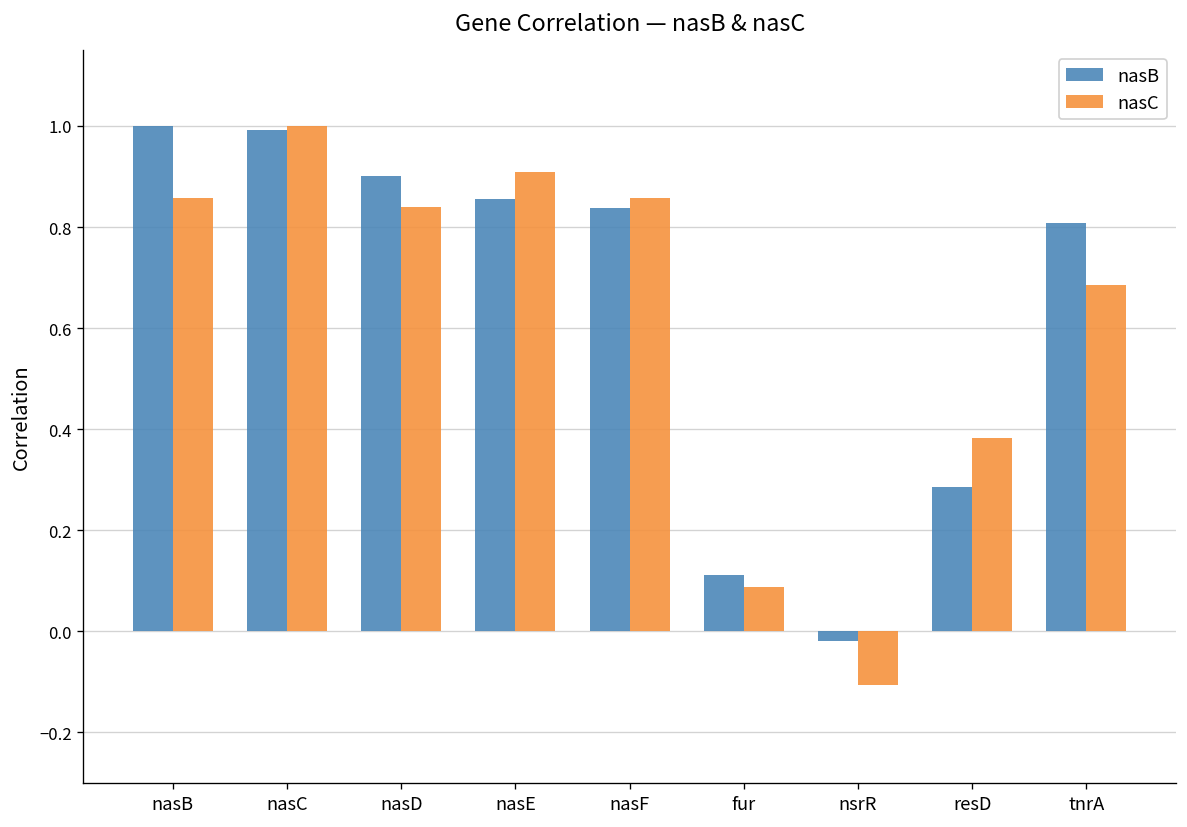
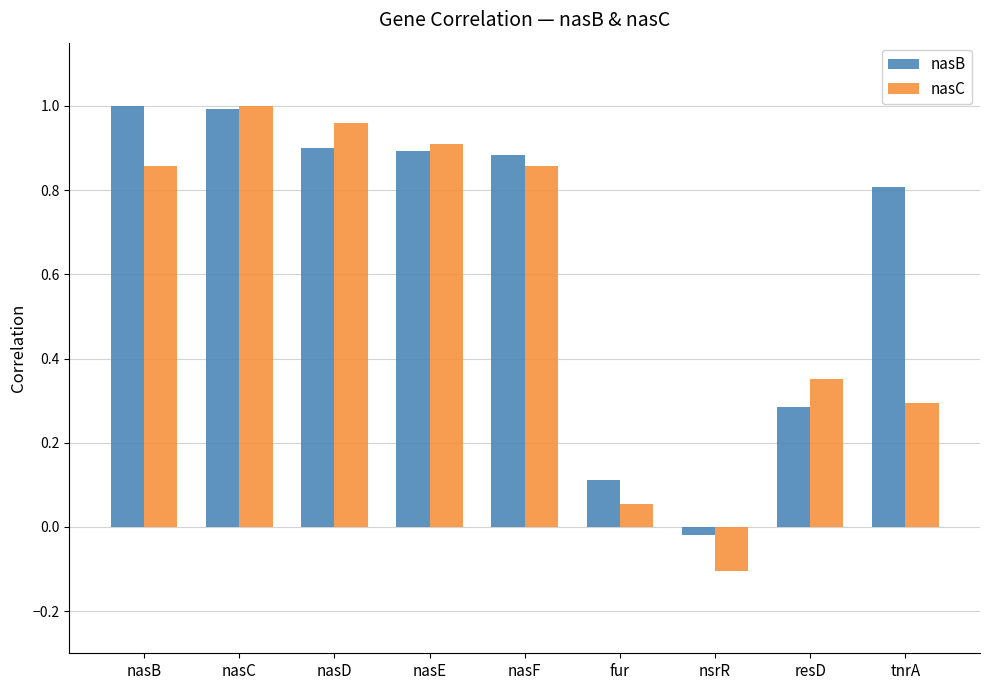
  {
    "nasB": {
      "nasB": 1.00,
      "nasC": 0.99,
      "nasD": 0.90,
-     "nasE": 0.86,
-     "nasF": 0.84,
+     "nasE": 0.89,
+     "nasF": 0.88,
      "fur": 0.11,
      "nsrR": -0.02,
      "resD": 0.29,
      "tnrA": 0.81
    },
    "nasC": {
      "nasB": 0.86,
      "nasC": 1.00,
-     "nasD": 0.84,
+     "nasD": 0.96,
      "nasE": 0.91,
      "nasF": 0.86,
-     "fur": 0.09,
+     "fur": 0.06,
      "nsrR": -0.11,
-     "resD": 0.38,
-     "tnrA": 0.69
+     "resD": 0.35,
+     "tnrA": 0.29
    }
  }
